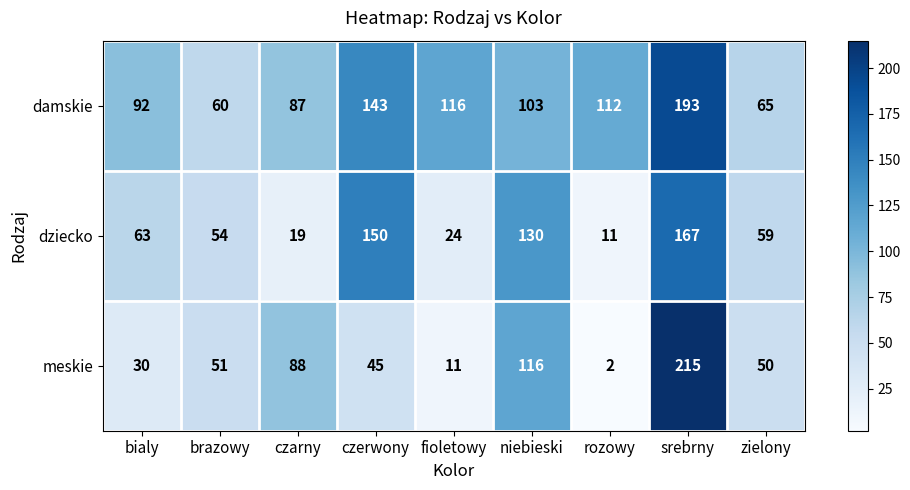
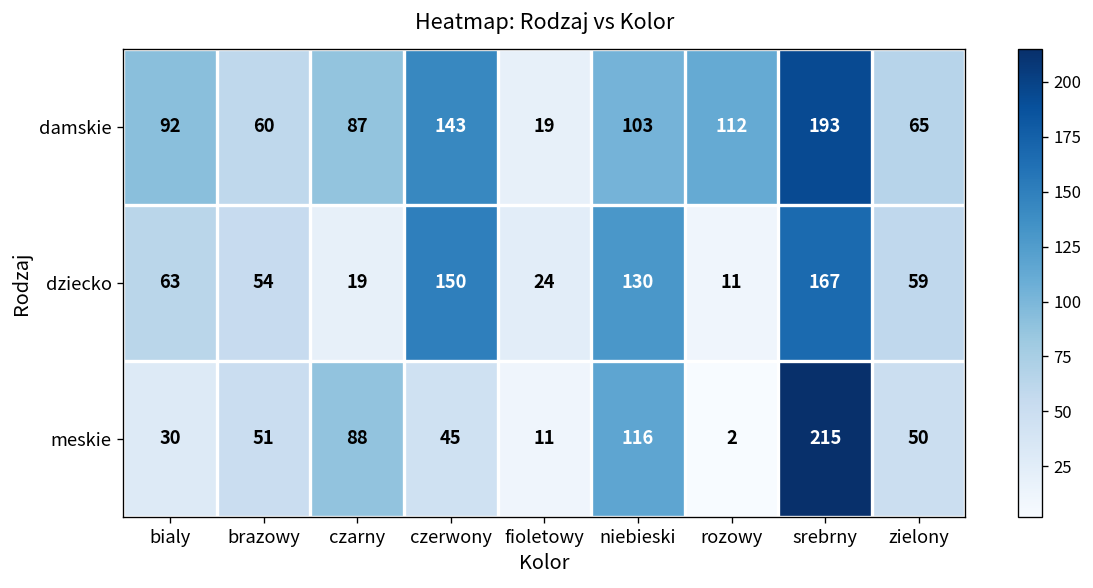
  {
    "damskie": {
      "bialy": 92,
      "brazowy": 60,
      "czarny": 87,
      "czerwony": 143,
-     "fioletowy": 116,
+     "fioletowy": 19,
      "niebieski": 103,
      "rozowy": 112,
      "srebrny": 193,
      "zielony": 65
    },
    "dziecko": {
      "bialy": 63,
      "brazowy": 54,
      "czarny": 19,
      "czerwony": 150,
      "fioletowy": 24,
      "niebieski": 130,
      "rozowy": 11,
      "srebrny": 167,
      "zielony": 59
    },
    "meskie": {
      "bialy": 30,
      "brazowy": 51,
      "czarny": 88,
      "czerwony": 45,
      "fioletowy": 11,
      "niebieski": 116,
      "rozowy": 2,
      "srebrny": 215,
      "zielony": 50
    }
  }
